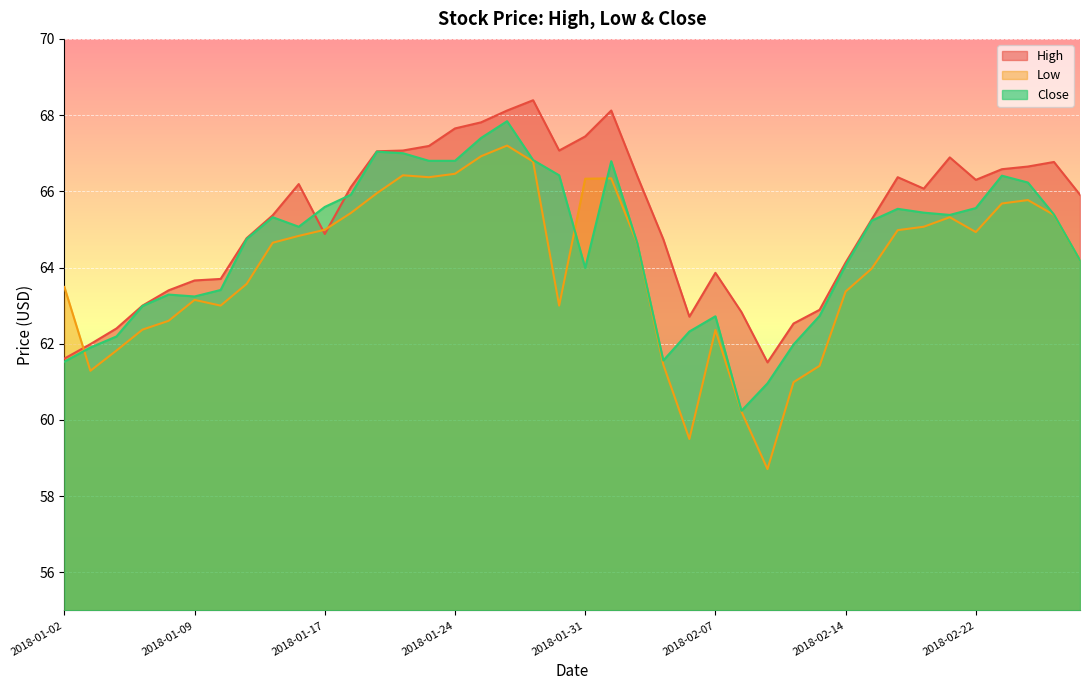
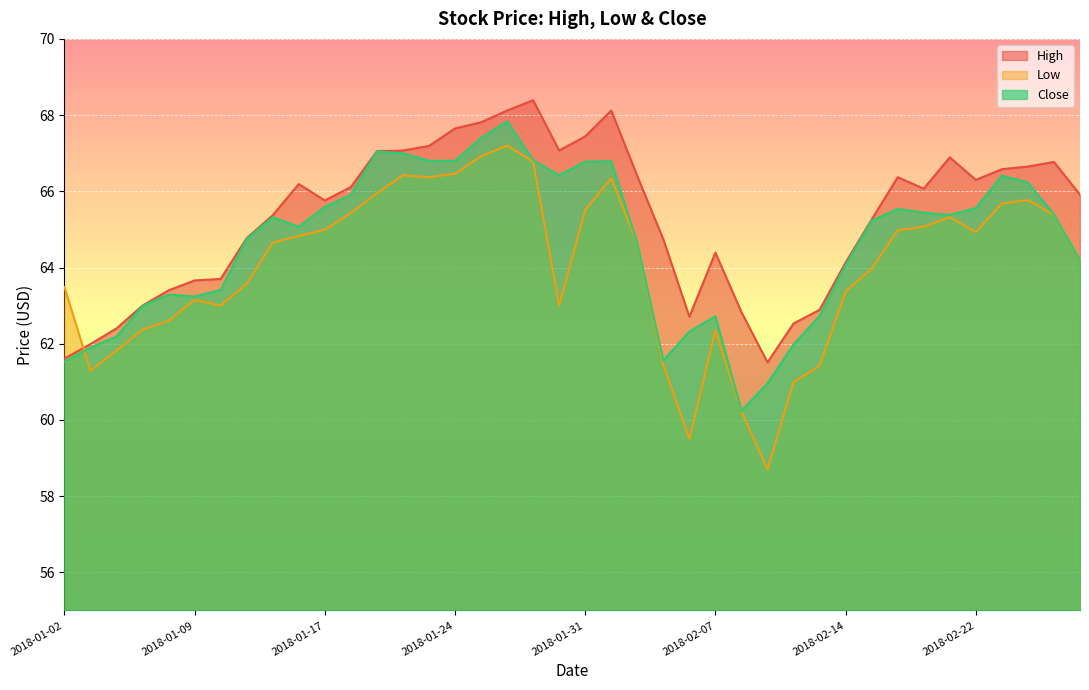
  {
    "High": {
      "2018-01-02": 61.6,
      "2018-01-09": 63.7,
-     "2018-01-17": 64.9,
+     "2018-01-17": 65.8,
      "2018-01-24": 67.7,
      "2018-01-31": 67.4,
-     "2018-02-07": 63.9,
+     "2018-02-07": 64.4,
      "2018-02-14": 64.1,
      "2018-02-22": 66.3
    },
    "Low": {
      "2018-01-02": 63.5,
      "2018-01-09": 63.2,
      "2018-01-17": 65.0,
      "2018-01-24": 66.5,
-     "2018-01-31": 66.3,
+     "2018-01-31": 65.5,
      "2018-02-07": 62.4,
      "2018-02-14": 63.4,
      "2018-02-22": 64.9
    },
    "Close": {
      "2018-01-02": 61.5,
      "2018-01-09": 63.2,
      "2018-01-17": 65.6,
      "2018-01-24": 66.8,
-     "2018-01-31": 64.0,
+     "2018-01-31": 66.8,
      "2018-02-07": 62.7,
      "2018-02-14": 64.1,
      "2018-02-22": 65.6
    }
  }
